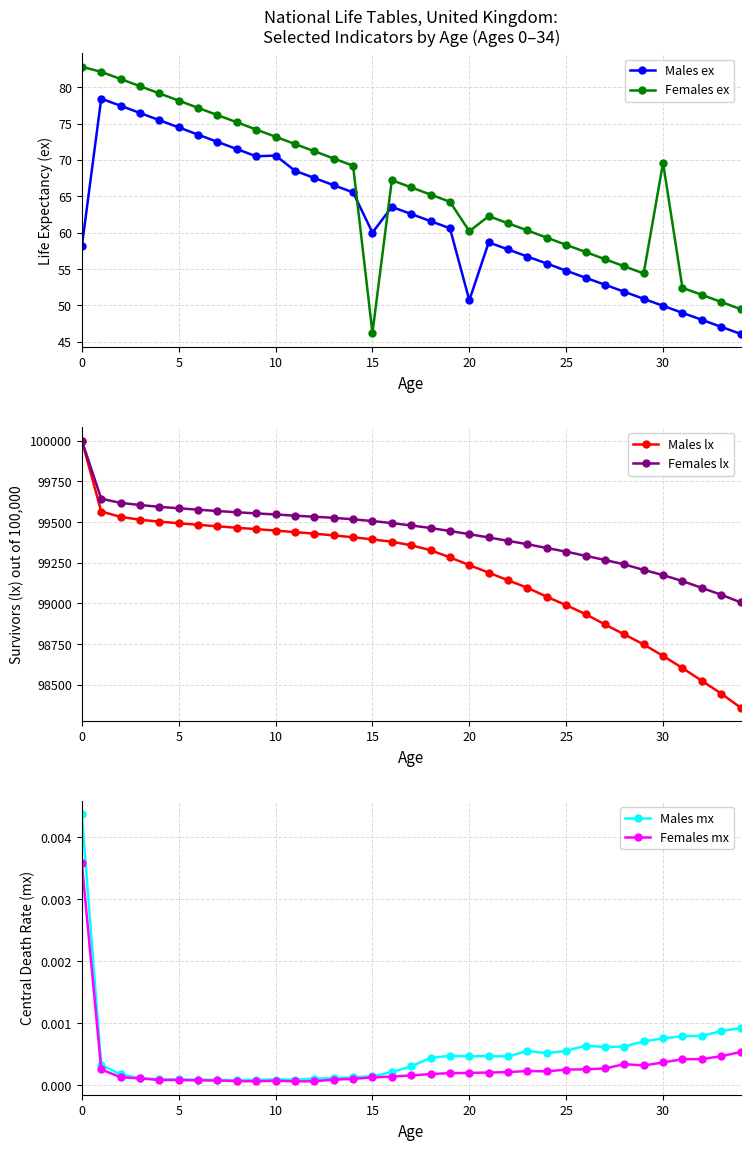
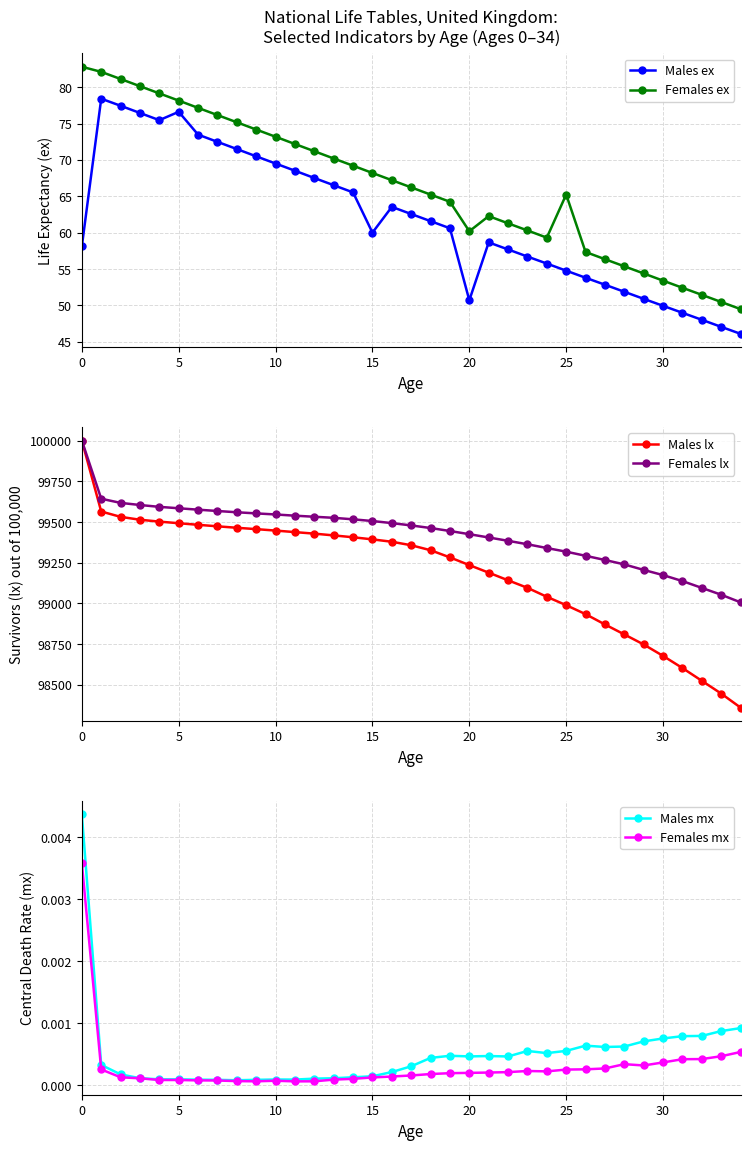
  {
    "National Life Tables, United Kingdom: Selected Indicators by Age (Ages 0–34)": {
      "Males ex": {
        "0": 58,
-       "5": 74,
-       "10": 71,
+       "5": 77,
+       "10": 70,
        "15": 60,
        "20": 51,
        "25": 55,
        "30": 50
      },
      "Females ex": {
        "0": 83,
        "5": 78,
        "10": 73,
-       "15": 46,
+       "15": 68,
        "20": 60,
-       "25": 58,
-       "30": 70
+       "25": 65,
+       "30": 53
      }
    }
  }
